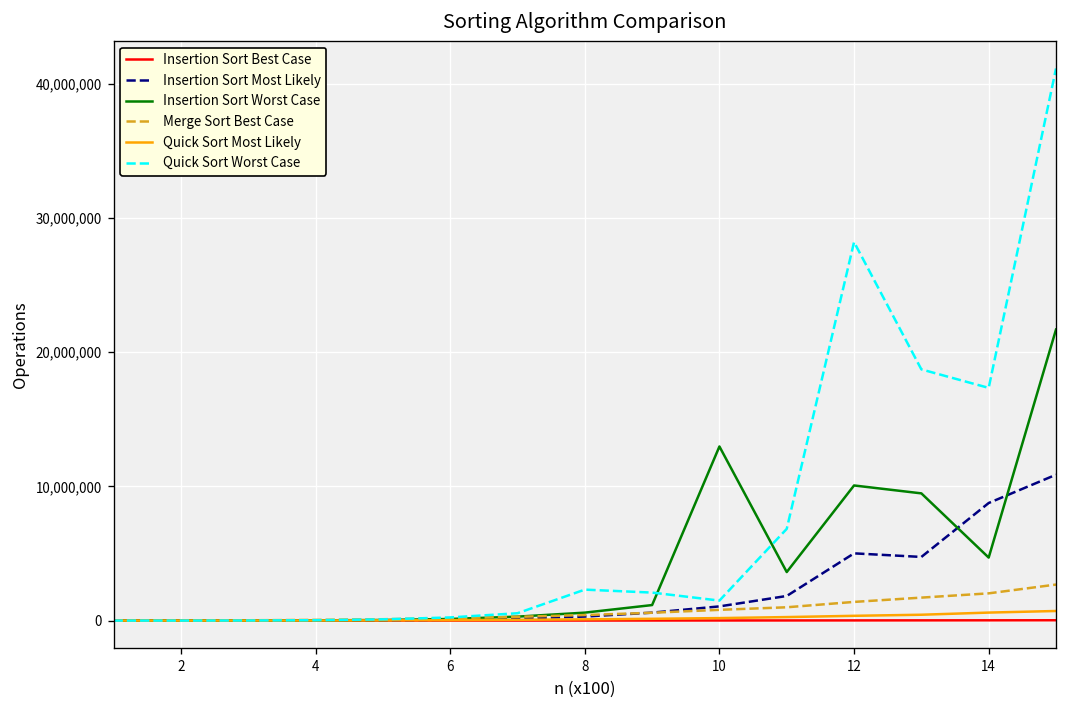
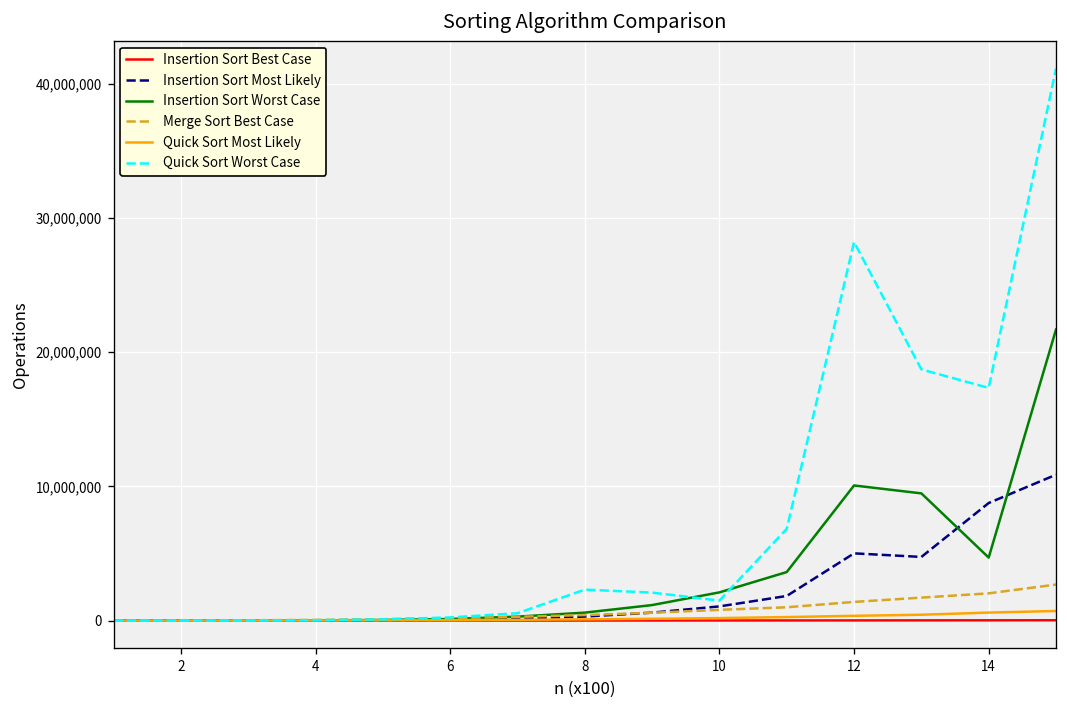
  {
    "Insertion Sort Best Case": {
      "12": "0",
      "14": "0"
    },
    "Insertion Sort Most Likely": {
      "10": "1,100,000",
      "12": "5,000,000",
      "14": "8,800,000"
    },
    "Insertion Sort Worst Case": {
-     "10": "13,000,000",
+     "10": "2,100,000",
      "12": "10,100,000",
      "14": "4,700,000"
    },
    "Quick Sort Worst Case": {
      "8": "2,300,000",
      "10": "1,500,000",
      "12": "28,200,000",
      "14": "17,300,000"
    }
  }
